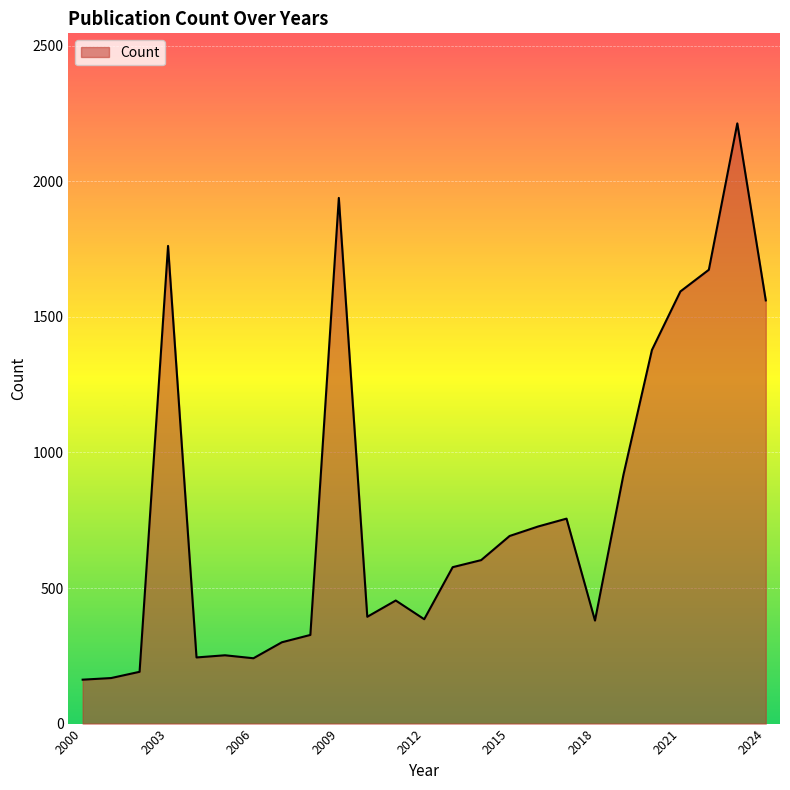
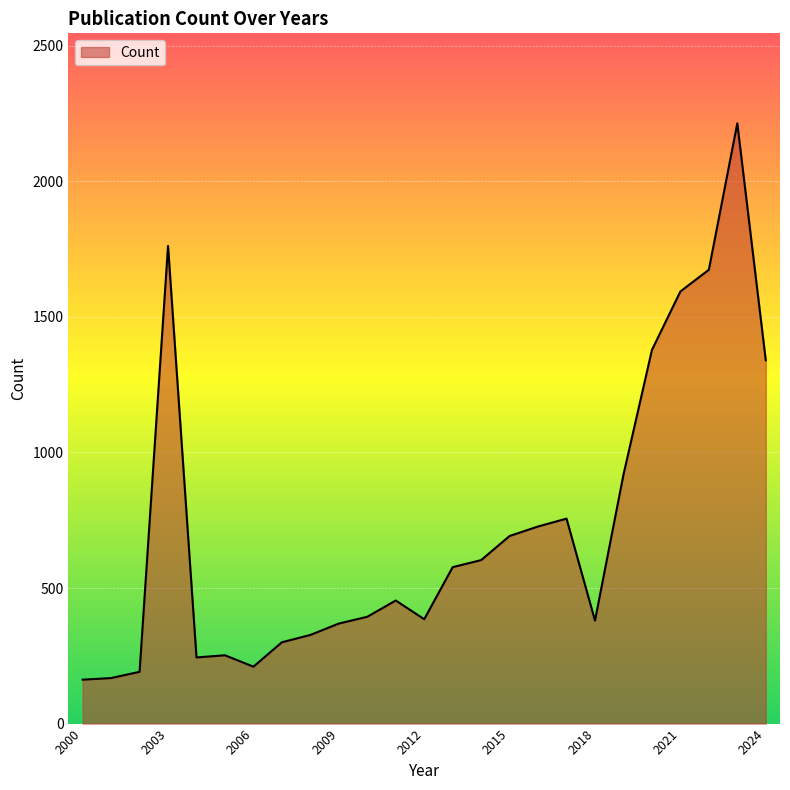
  {
    "2000": 160,
    "2003": 1760,
-   "2006": 240,
-   "2009": 1940,
+   "2006": 210,
+   "2009": 370,
    "2012": 390,
    "2015": 690,
    "2018": 380,
    "2021": 1590,
-   "2024": 1560
+   "2024": 1340
  }
